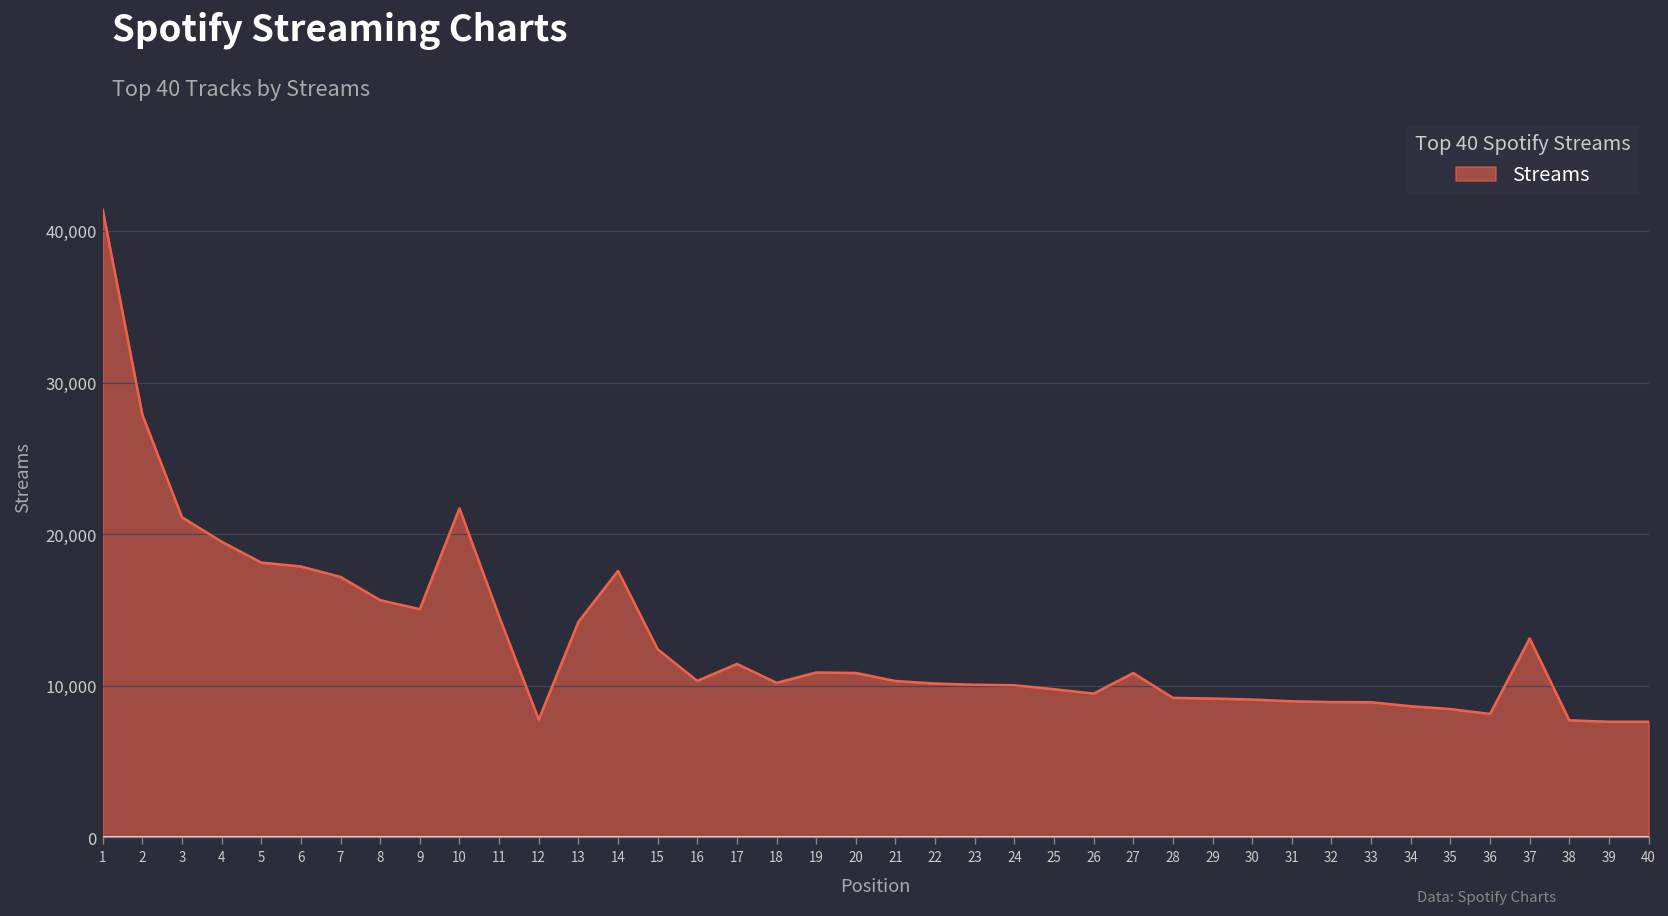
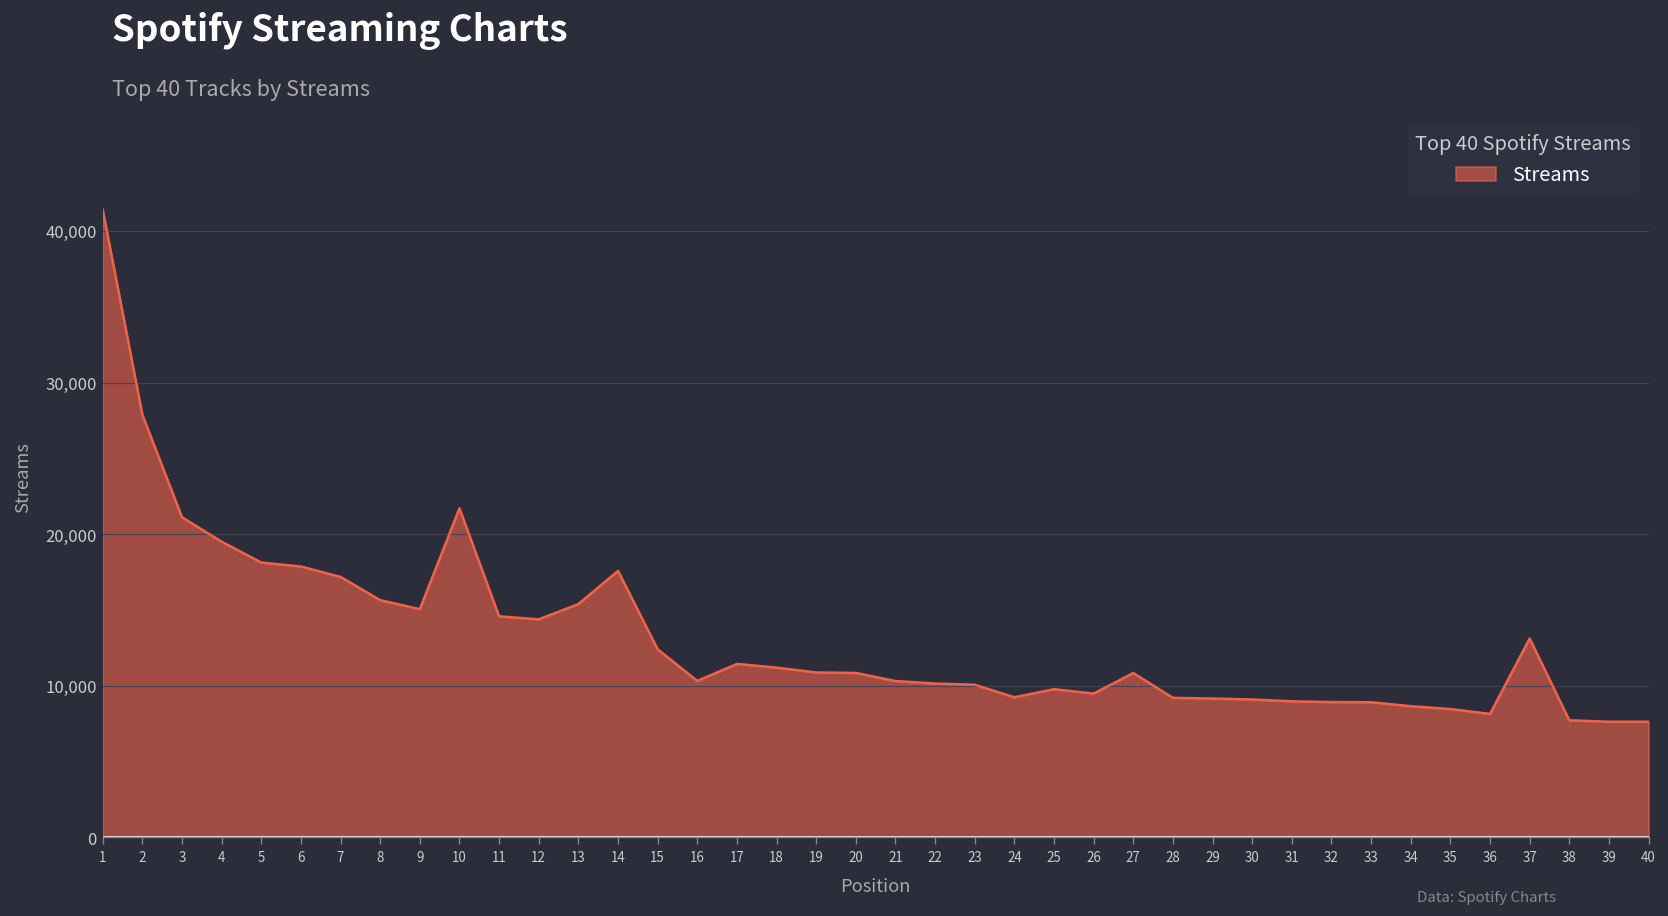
  {
    "1": "41,400",
    "2": "27,900",
    "3": "21,100",
    "4": "19,500",
    "5": "18,100",
    "6": "17,900",
    "7": "17,200",
    "8": "15,700",
    "9": "15,100",
    "10": "21,700",
    "11": "14,600",
-   "12": "7,800",
-   "13": "14,200",
+   "12": "14,400",
+   "13": "15,400",
    "14": "17,600",
    "15": "12,400",
    "16": "10,300",
    "17": "11,400",
-   "18": "10,200",
+   "18": "11,200",
    "19": "10,900",
    "20": "10,800",
    "21": "10,300",
    "22": "10,100",
    "23": "10,100",
-   "24": "10,000",
+   "24": "9,200",
    "25": "9,800",
    "26": "9,500",
    "27": "10,800",
    "28": "9,200",
    "29": "9,200",
    "30": "9,100",
    "31": "9,000",
    "32": "8,900",
    "33": "8,900",
    "34": "8,700",
    "35": "8,500",
    "36": "8,100",
    "37": "13,100",
    "38": "7,700",
    "39": "7,600",
    "40": "7,600"
  }
